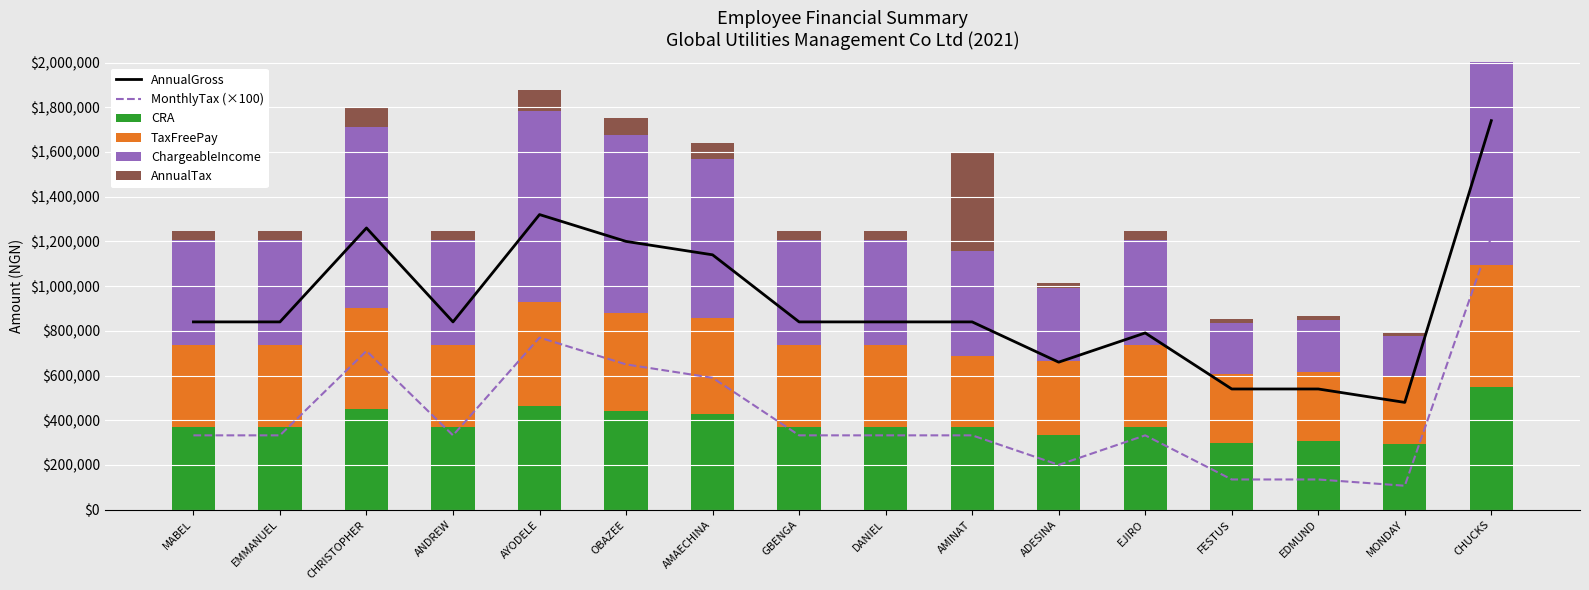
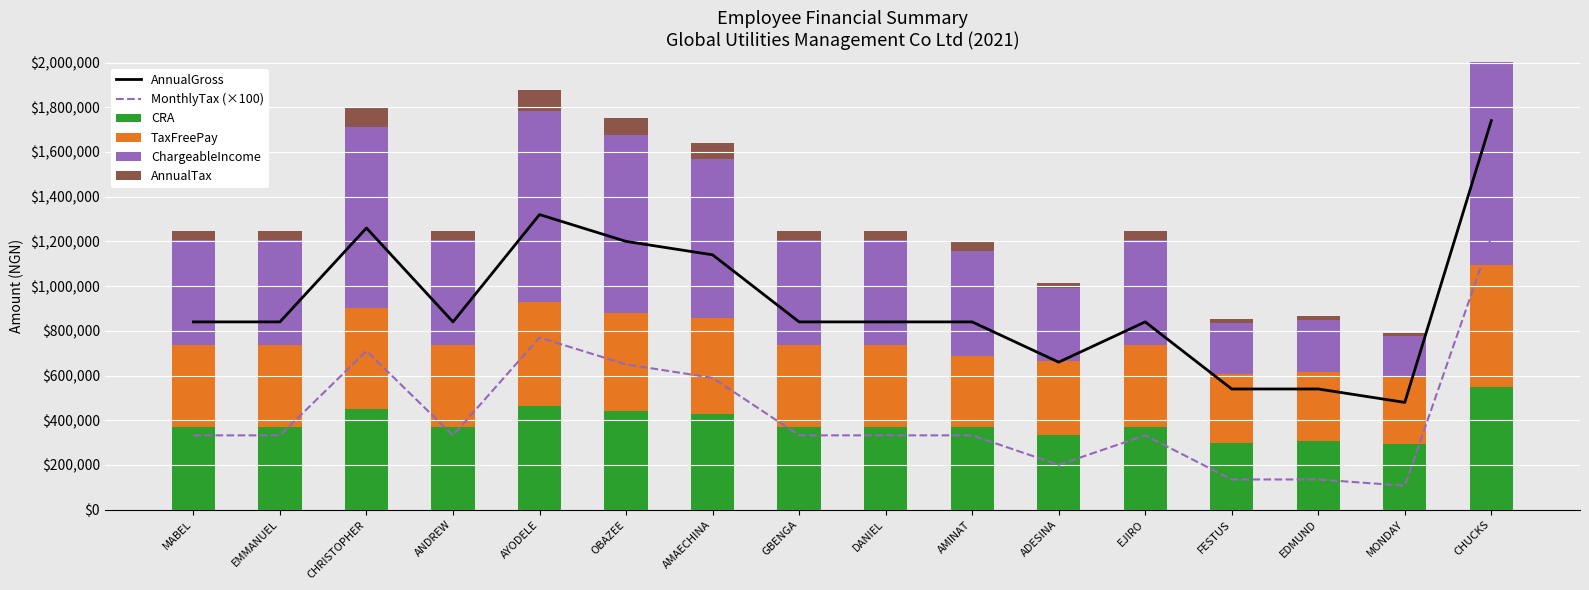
  {
    "AnnualGross": {
      "MABEL": "$840,000",
      "EMMANUEL": "$840,000",
      "CHRISTOPHER": "$1,260,000",
      "ANDREW": "$840,000",
      "AYODELE": "$1,320,000",
      "OBAZEE": "$1,200,000",
      "AMAECHINA": "$1,140,000",
      "GBENGA": "$840,000",
      "DANIEL": "$840,000",
      "AMINAT": "$840,000",
      "ADESINA": "$660,000",
-     "EJIRO": "$790,000",
+     "EJIRO": "$840,000",
      "FESTUS": "$540,000",
      "EDMUND": "$540,000",
      "MONDAY": "$480,000",
      "CHUCKS": "$1,740,000"
    },
    "CRA": {
      "MABEL": "$370,000",
      "EMMANUEL": "$370,000",
      "CHRISTOPHER": "$450,000",
      "ANDREW": "$370,000",
      "AYODELE": "$460,000",
      "OBAZEE": "$440,000",
      "AMAECHINA": "$430,000",
      "GBENGA": "$370,000",
      "DANIEL": "$370,000",
      "AMINAT": "$370,000",
      "ADESINA": "$330,000",
      "EJIRO": "$370,000",
      "FESTUS": "$300,000",
      "EDMUND": "$310,000",
      "MONDAY": "$300,000",
      "CHUCKS": "$550,000"
    },
    "TaxFreePay": {
      "MABEL": "$370,000",
      "EMMANUEL": "$370,000",
      "CHRISTOPHER": "$450,000",
      "ANDREW": "$370,000",
      "AYODELE": "$460,000",
      "OBAZEE": "$440,000",
      "AMAECHINA": "$430,000",
      "GBENGA": "$370,000",
      "DANIEL": "$370,000",
      "AMINAT": "$320,000",
      "ADESINA": "$330,000",
      "EJIRO": "$370,000",
      "FESTUS": "$310,000",
      "EDMUND": "$310,000",
      "MONDAY": "$300,000",
      "CHUCKS": "$550,000"
    },
    "AnnualTax": {
      "MABEL": "$40,000",
      "EMMANUEL": "$40,000",
      "CHRISTOPHER": "$90,000",
      "ANDREW": "$40,000",
      "AYODELE": "$90,000",
      "OBAZEE": "$80,000",
      "AMAECHINA": "$70,000",
      "GBENGA": "$40,000",
      "DANIEL": "$40,000",
-     "AMINAT": "$430,000",
+     "AMINAT": "$40,000",
      "ADESINA": "$20,000",
      "EJIRO": "$40,000",
      "FESTUS": "$20,000",
      "EDMUND": "$20,000",
      "MONDAY": "$10,000"
    }
  }
